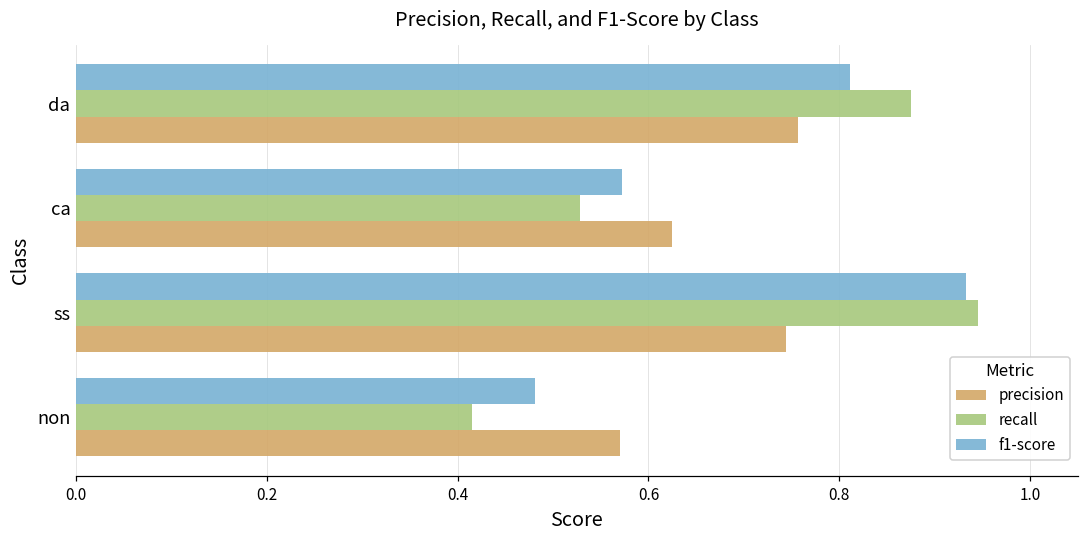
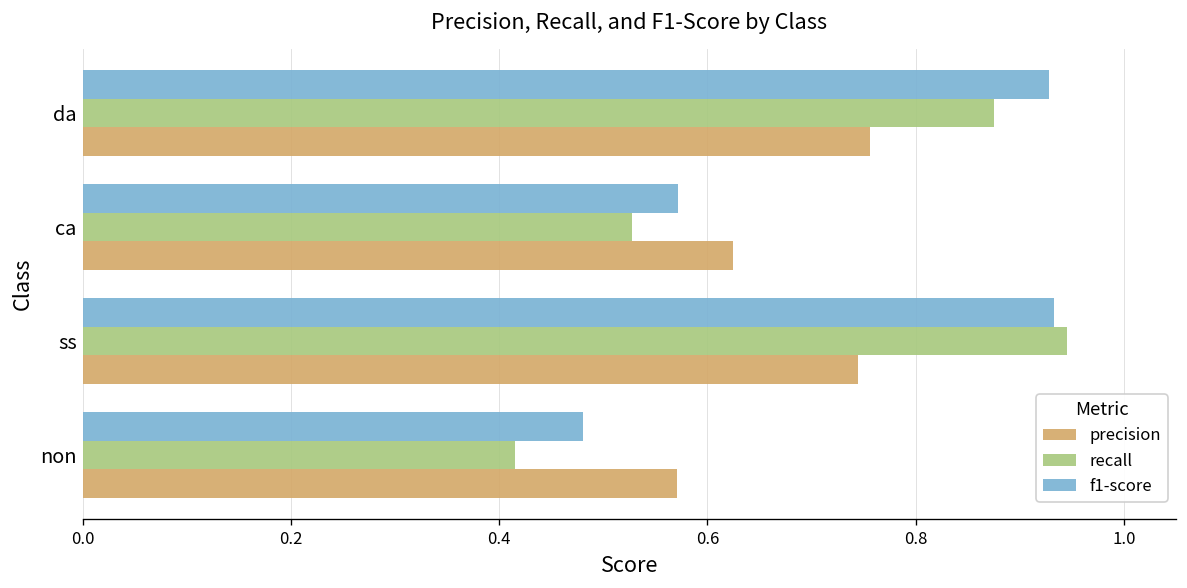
  {
    "f1-score": {
-     "da": 0.81,
+     "da": 0.93,
      "ca": 0.57,
      "ss": 0.93,
      "non": 0.48
    }
  }
